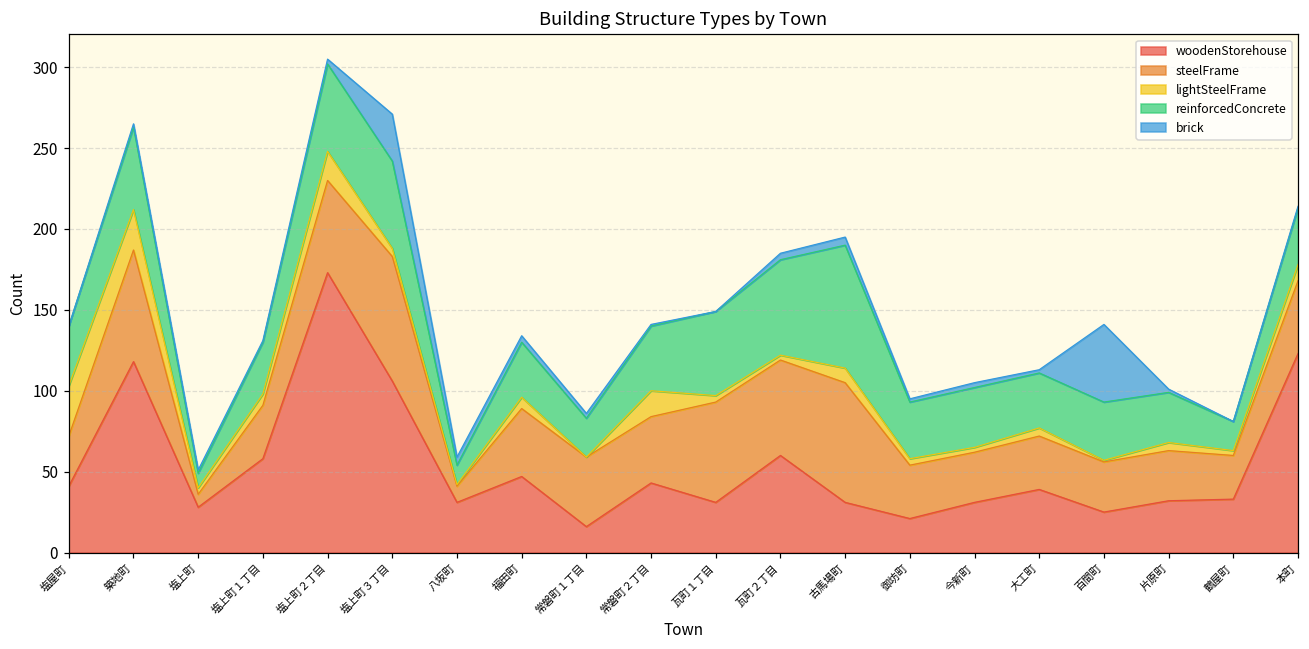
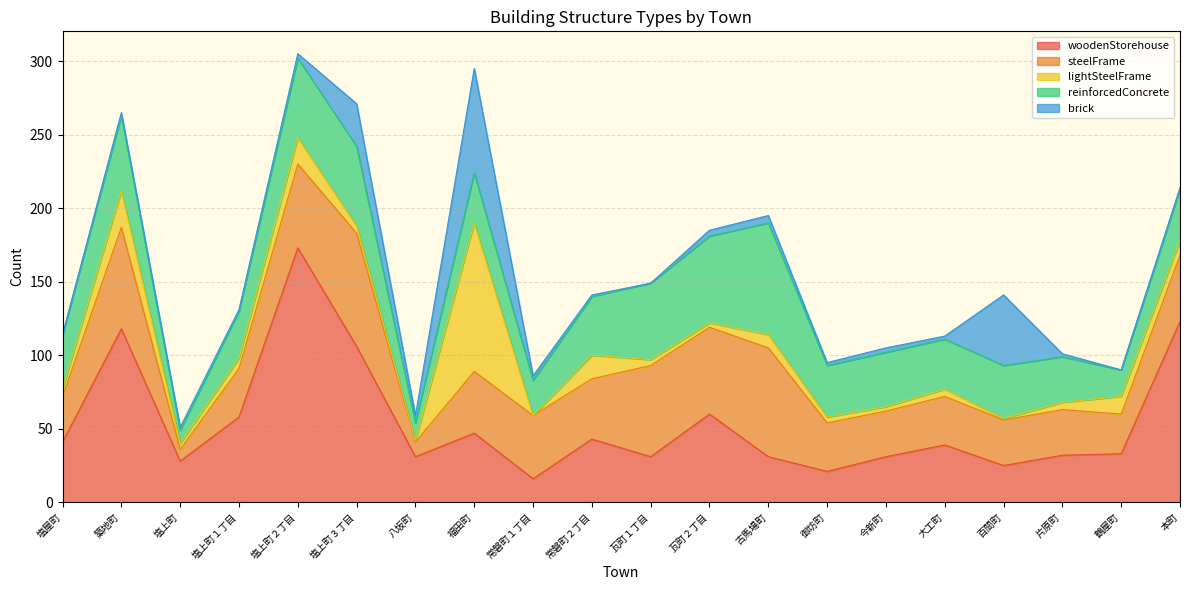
  {
    "lightSteelFrame": {
-     "塩屋町": 31,
+     "塩屋町": 5,
      "築地町": 25,
      "塩上町": 4,
      "塩上町１丁目": 7,
      "塩上町２丁目": 18,
      "塩上町３丁目": 5,
-     "福田町": 7,
+     "福田町": 101,
      "常磐町２丁目": 16,
      "瓦町１丁目": 4,
      "瓦町２丁目": 3,
      "古馬場町": 9,
      "御坊町": 4,
      "今新町": 3,
      "大工町": 5,
      "片原町": 5,
-     "鶴屋町": 3,
+     "鶴屋町": 12,
      "本町": 10
    },
    "reinforcedConcrete": {
      "築地町": 51,
      "塩上町": 9,
      "塩上町２丁目": 54,
      "塩上町３丁目": 54,
      "八坂町": 12,
      "福田町": 34,
      "常磐町１丁目": 24,
      "瓦町２丁目": 59,
      "古馬場町": 76,
      "御坊町": 35,
      "今新町": 37,
      "大工町": 34,
      "百間町": 36,
      "片原町": 31
    },
    "brick": {
      "築地町": 2,
      "塩上町": 2,
      "塩上町２丁目": 3,
      "塩上町３丁目": 29,
      "八坂町": 5,
-     "福田町": 4,
+     "福田町": 71,
      "常磐町１丁目": 3,
      "瓦町２丁目": 4,
      "古馬場町": 5,
      "御坊町": 2,
      "今新町": 3,
      "大工町": 2,
      "百間町": 48,
      "片原町": 2
    }
  }
